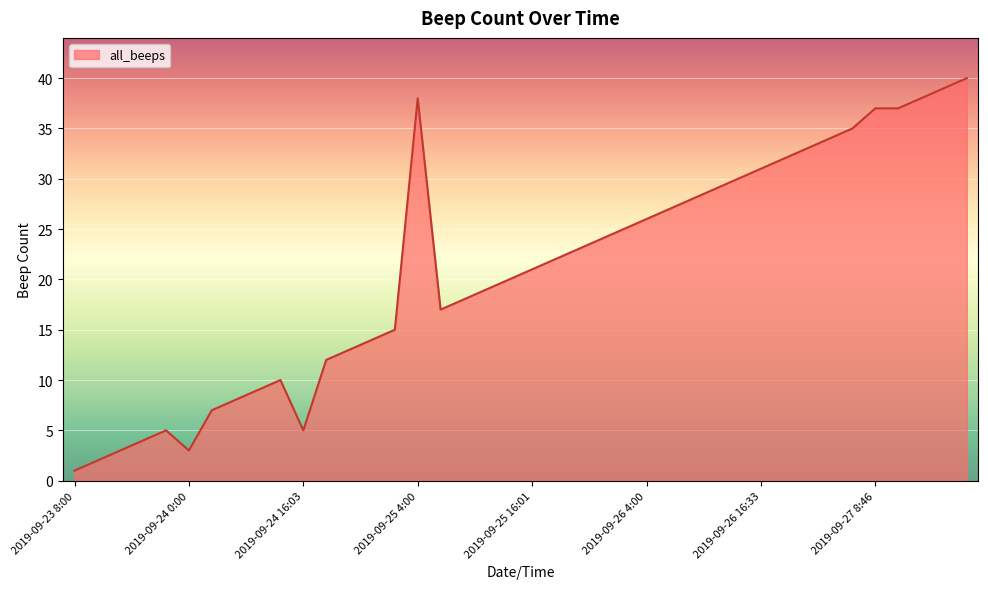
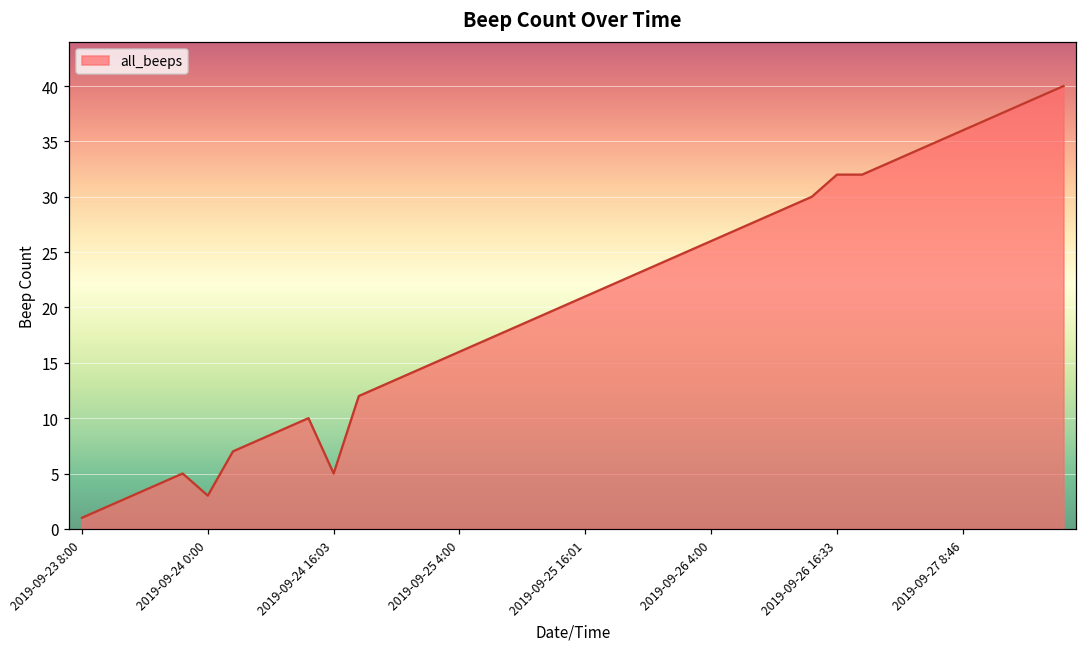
  {
    "2019-09-23 8:00": 1,
    "2019-09-24 0:00": 3,
    "2019-09-24 16:03": 5,
-   "2019-09-25 4:00": 38,
+   "2019-09-25 4:00": 16,
    "2019-09-25 16:01": 21,
    "2019-09-26 4:00": 26,
-   "2019-09-26 16:33": 31,
-   "2019-09-27 8:46": 37
+   "2019-09-26 16:33": 32,
+   "2019-09-27 8:46": 36
  }
